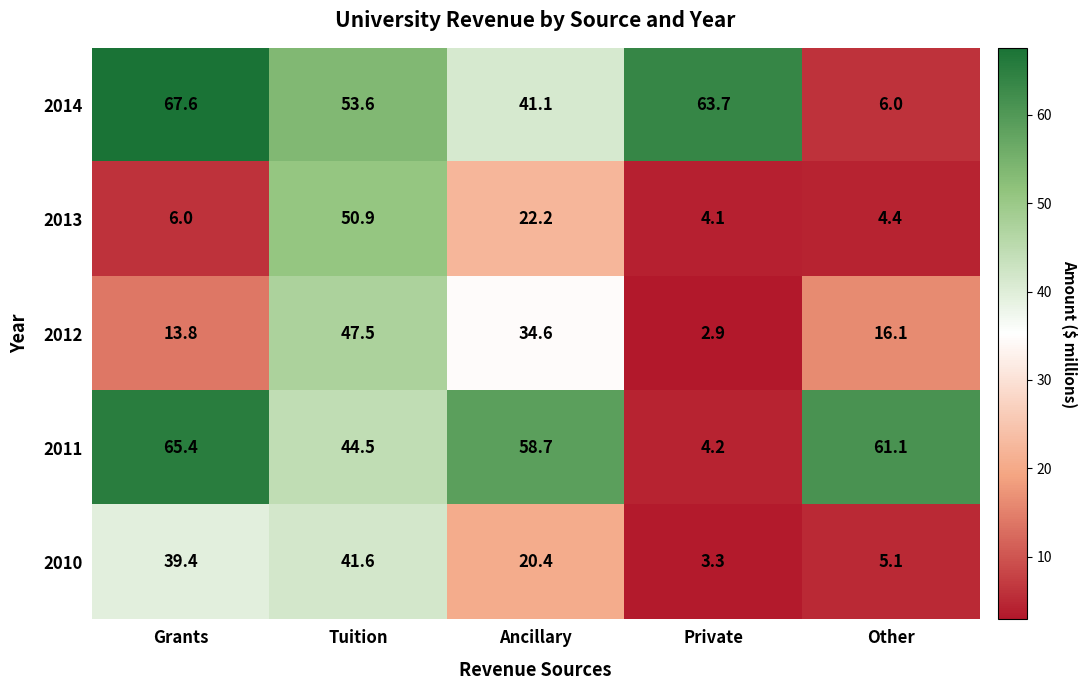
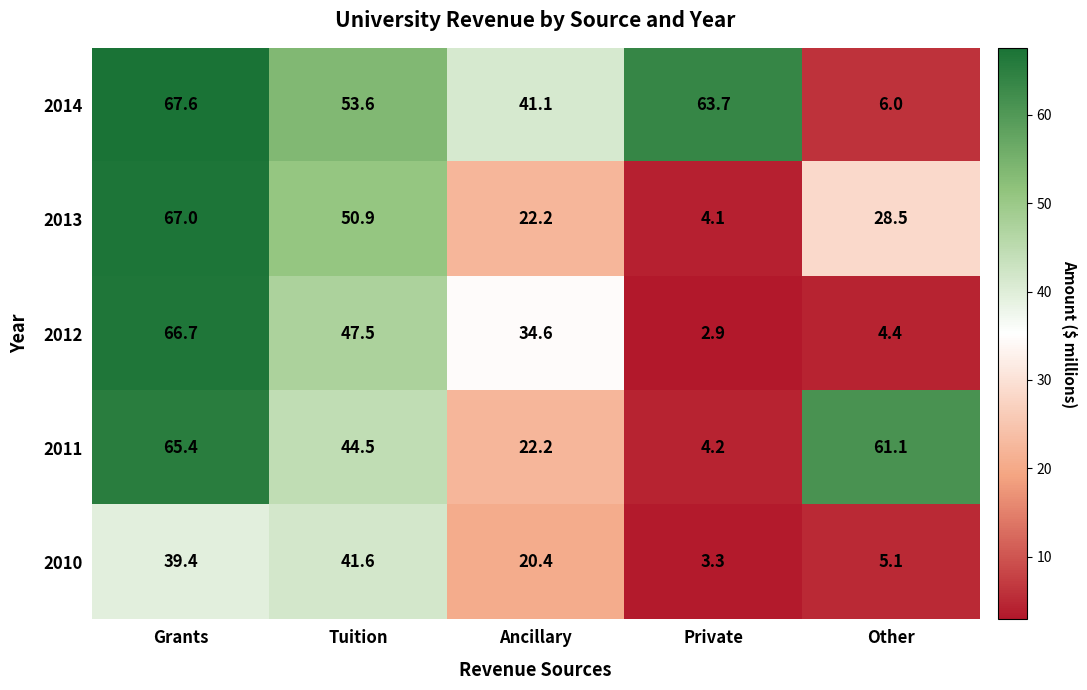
  {
    "2014": {
      "Grants": 67.6,
      "Tuition": 53.6,
      "Ancillary": 41.1,
      "Private": 63.7,
      "Other": 6.0
    },
    "2013": {
-     "Grants": 6.0,
+     "Grants": 67.0,
      "Tuition": 50.9,
      "Ancillary": 22.2,
      "Private": 4.1,
-     "Other": 4.4
+     "Other": 28.5
    },
    "2012": {
-     "Grants": 13.8,
+     "Grants": 66.7,
      "Tuition": 47.5,
      "Ancillary": 34.6,
      "Private": 2.9,
-     "Other": 16.1
+     "Other": 4.4
    },
    "2011": {
      "Grants": 65.4,
      "Tuition": 44.5,
-     "Ancillary": 58.7,
+     "Ancillary": 22.2,
      "Private": 4.2,
      "Other": 61.1
    },
    "2010": {
      "Grants": 39.4,
      "Tuition": 41.6,
      "Ancillary": 20.4,
      "Private": 3.3,
      "Other": 5.1
    }
  }
